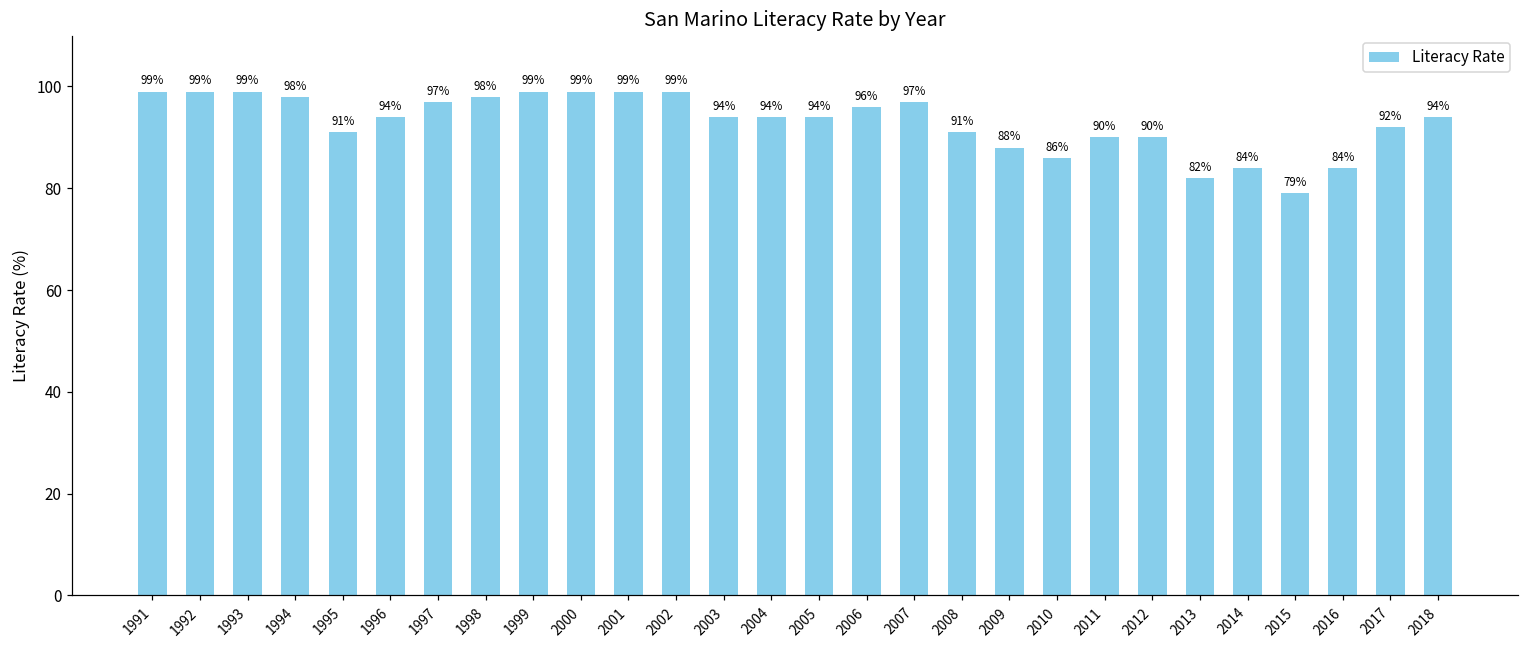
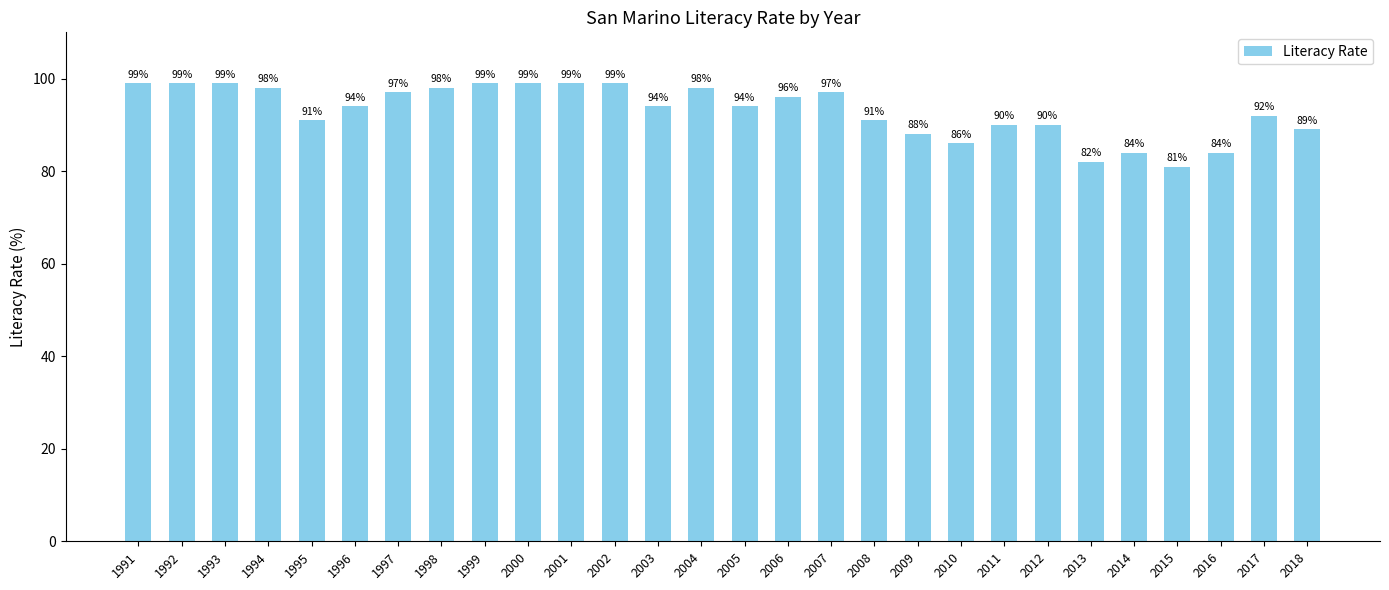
  {
    "1991": "99%",
    "1992": "99%",
    "1993": "99%",
    "1994": "98%",
    "1995": "91%",
    "1996": "94%",
    "1997": "97%",
    "1998": "98%",
    "1999": "99%",
    "2000": "99%",
    "2001": "99%",
    "2002": "99%",
    "2003": "94%",
-   "2004": "94%",
+   "2004": "98%",
    "2005": "94%",
    "2006": "96%",
    "2007": "97%",
    "2008": "91%",
    "2009": "88%",
    "2010": "86%",
    "2011": "90%",
    "2012": "90%",
    "2013": "82%",
    "2014": "84%",
-   "2015": "79%",
+   "2015": "81%",
    "2016": "84%",
    "2017": "92%",
-   "2018": "94%"
+   "2018": "89%"
  }
